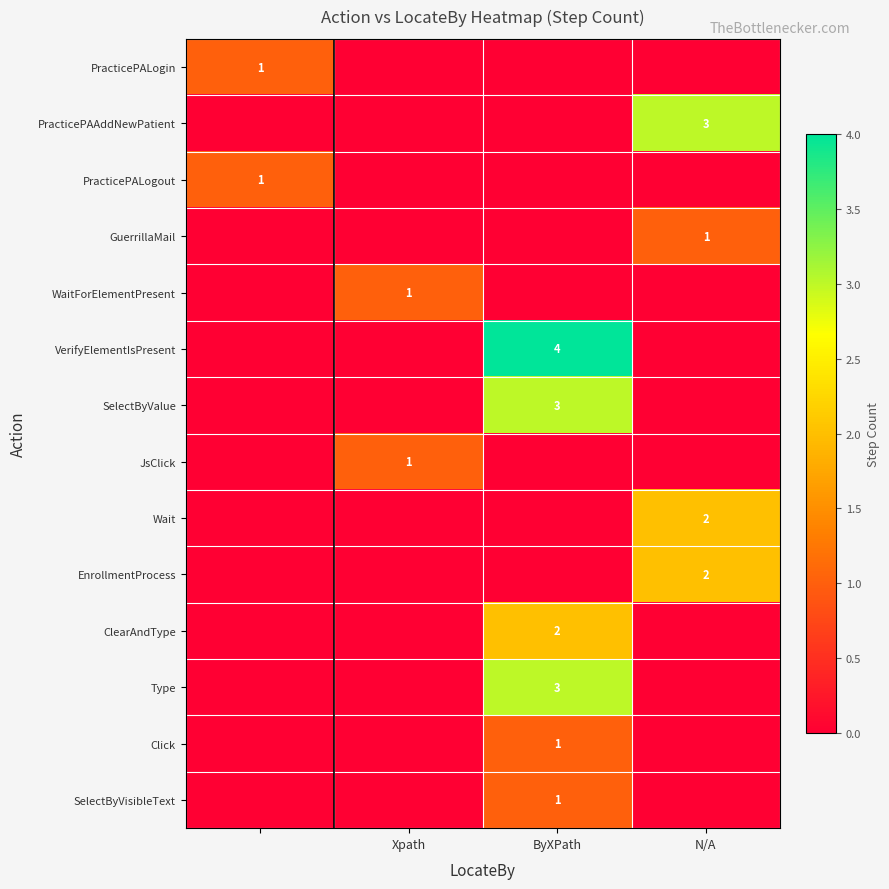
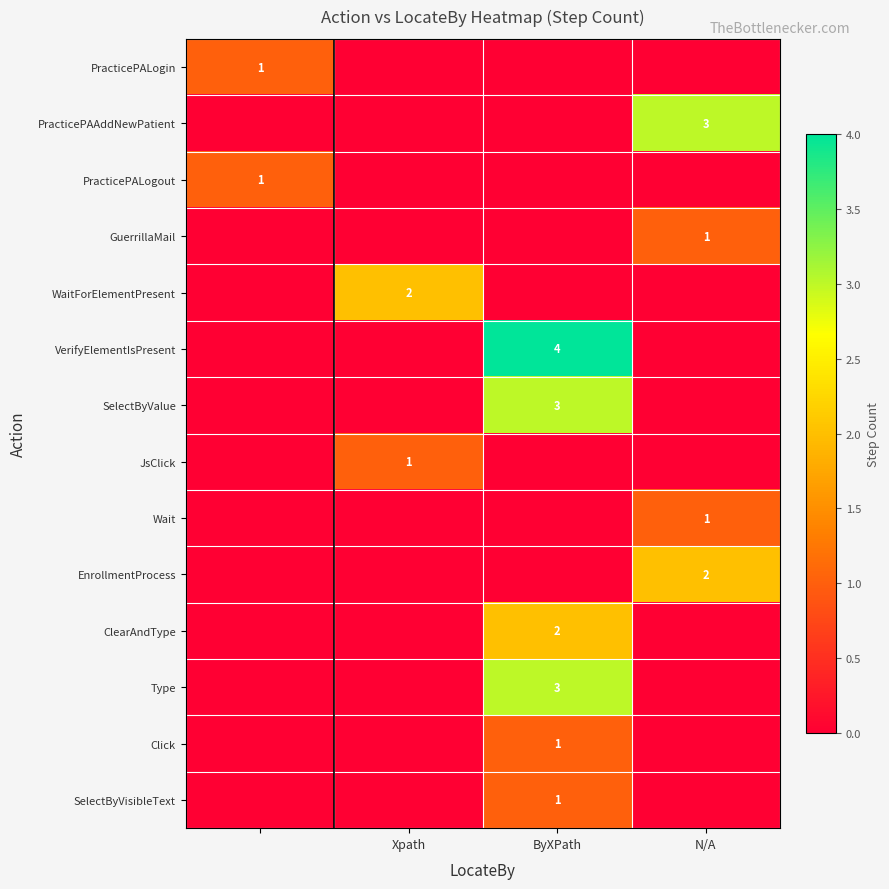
  {
    "PracticePAAddNewPatient": {
      "N/A": 3
    },
    "GuerrillaMail": {
      "N/A": 1
    },
    "WaitForElementPresent": {
-     "Xpath": 1
+     "Xpath": 2
    },
    "VerifyElementIsPresent": {
      "ByXPath": 4
    },
    "SelectByValue": {
      "ByXPath": 3
    },
    "JsClick": {
      "Xpath": 1
    },
    "Wait": {
-     "N/A": 2
+     "N/A": 1
    },
    "EnrollmentProcess": {
      "N/A": 2
    },
    "ClearAndType": {
      "ByXPath": 2
    },
    "Type": {
      "ByXPath": 3
    },
    "Click": {
      "ByXPath": 1
    },
    "SelectByVisibleText": {
      "ByXPath": 1
    }
  }
